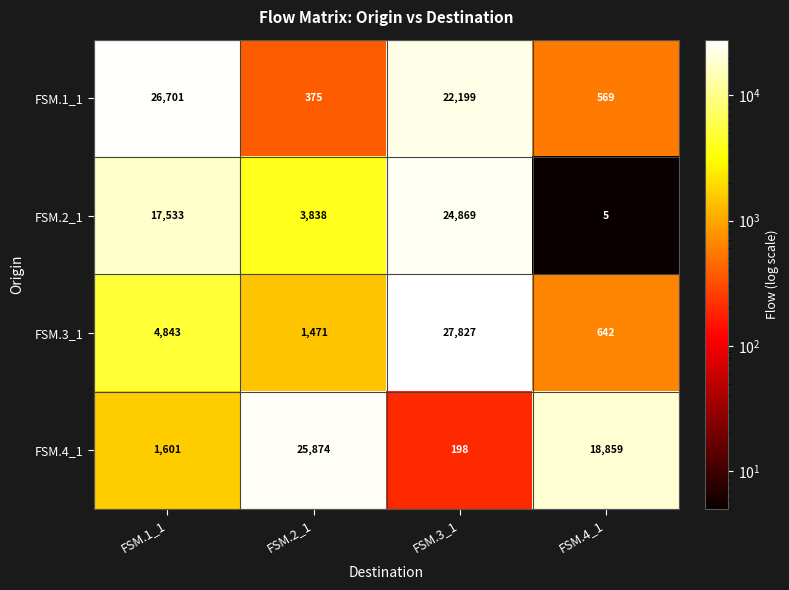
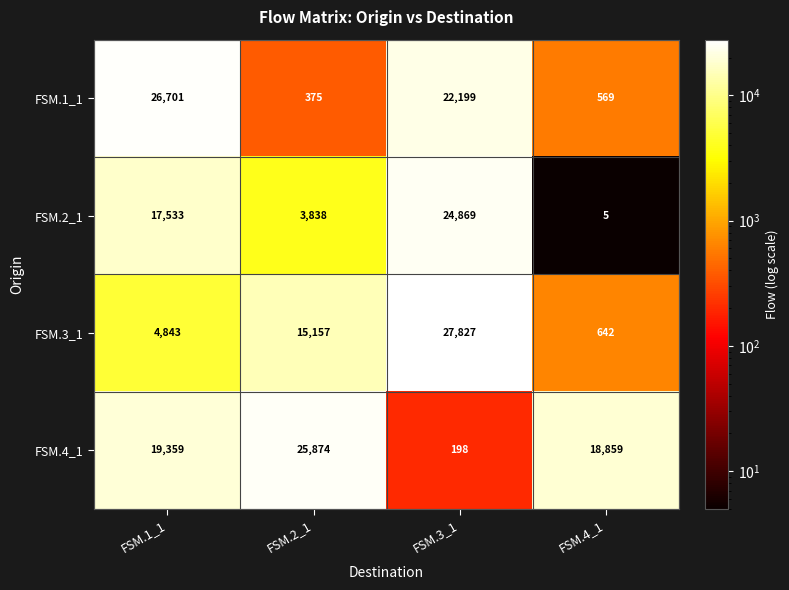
  {
    "FSM.1_1": {
      "FSM.1_1": "26,701",
      "FSM.2_1": "375",
      "FSM.3_1": "22,199",
      "FSM.4_1": "569"
    },
    "FSM.2_1": {
      "FSM.1_1": "17,533",
      "FSM.2_1": "3,838",
      "FSM.3_1": "24,869",
      "FSM.4_1": "5"
    },
    "FSM.3_1": {
      "FSM.1_1": "4,843",
-     "FSM.2_1": "1,471",
+     "FSM.2_1": "15,157",
      "FSM.3_1": "27,827",
      "FSM.4_1": "642"
    },
    "FSM.4_1": {
-     "FSM.1_1": "1,601",
+     "FSM.1_1": "19,359",
      "FSM.2_1": "25,874",
      "FSM.3_1": "198",
      "FSM.4_1": "18,859"
    }
  }
